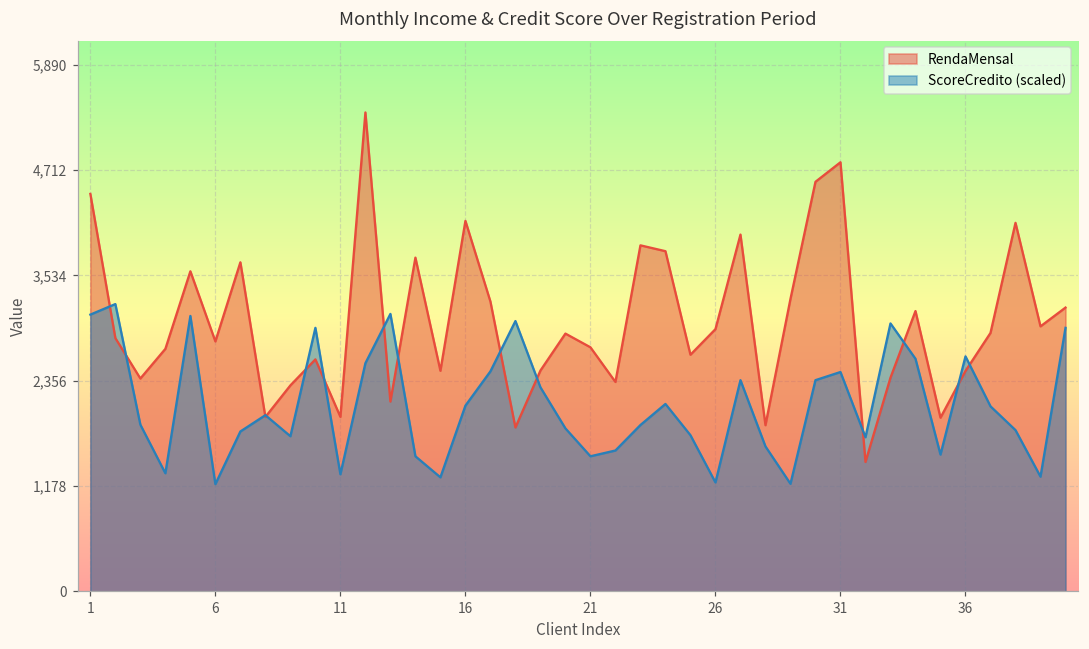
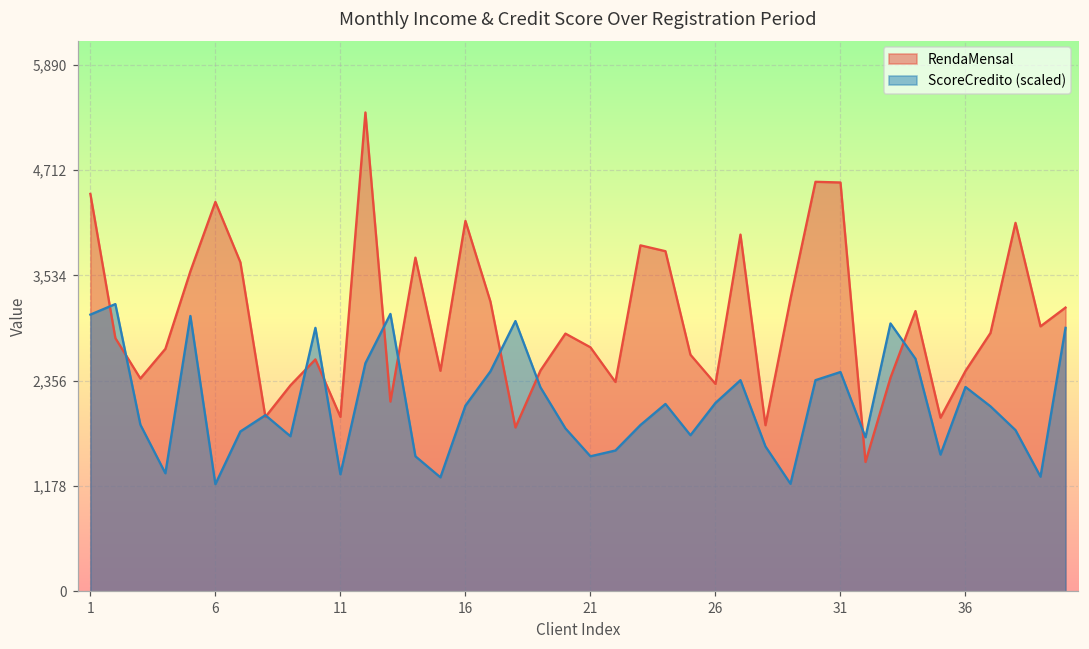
  {
    "RendaMensal": {
      "1": "4,400",
-     "6": "2,800",
+     "6": "4,400",
      "11": "2,000",
      "16": "4,100",
      "21": "2,700",
-     "26": "2,900",
-     "31": "4,800",
+     "26": "2,300",
+     "31": "4,600",
      "36": "2,500"
    },
    "ScoreCredito (scaled)": {
      "1": "3,100",
      "6": "1,200",
      "11": "1,300",
      "16": "2,100",
      "21": "1,500",
-     "26": "1,200",
+     "26": "2,100",
      "31": "2,500",
-     "36": "2,600"
+     "36": "2,300"
    }
  }
